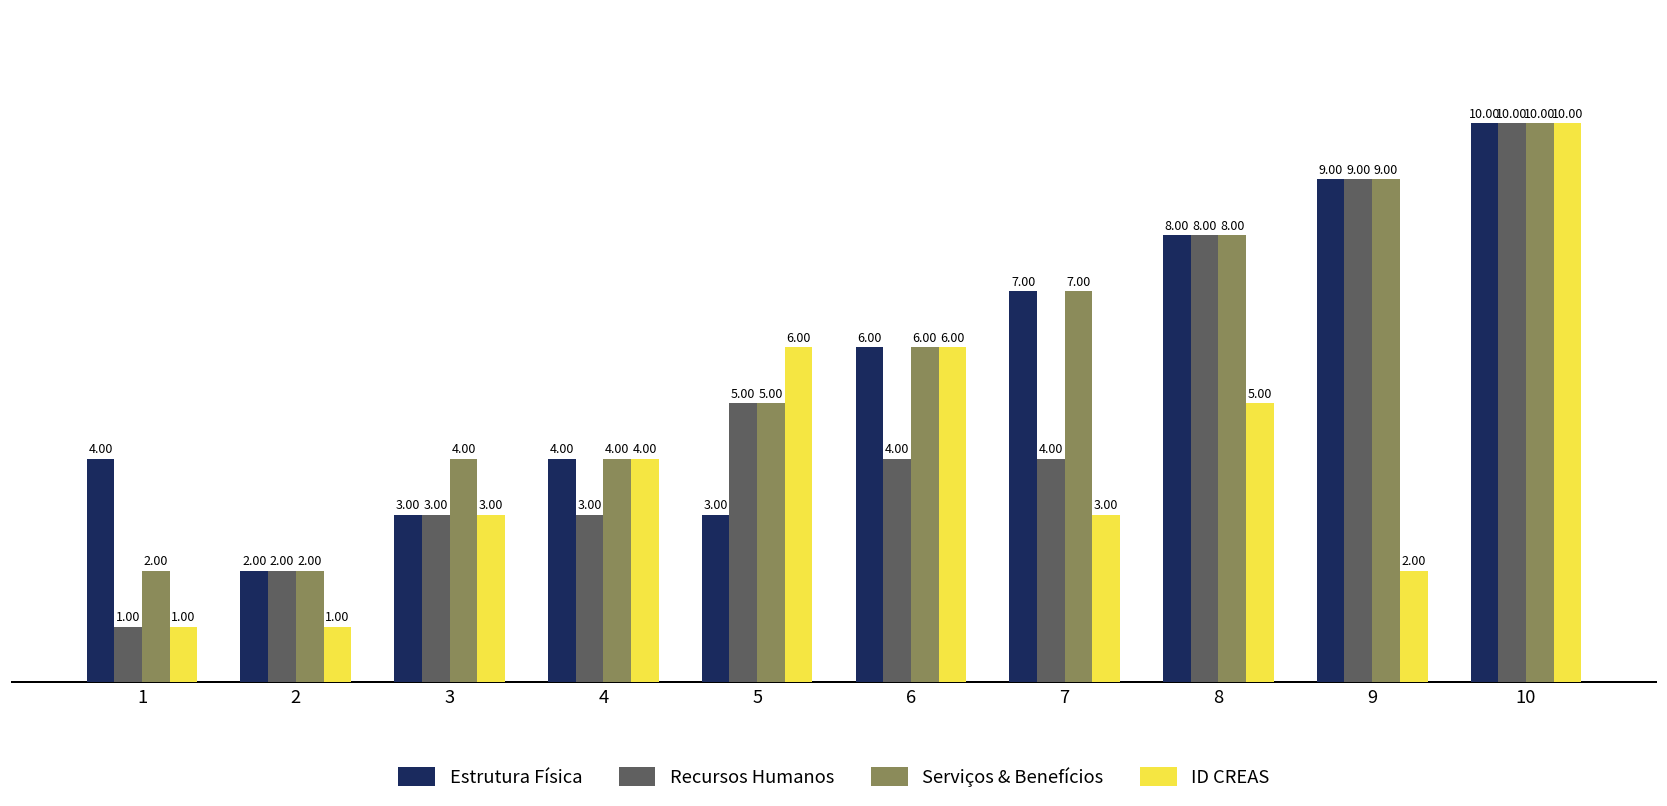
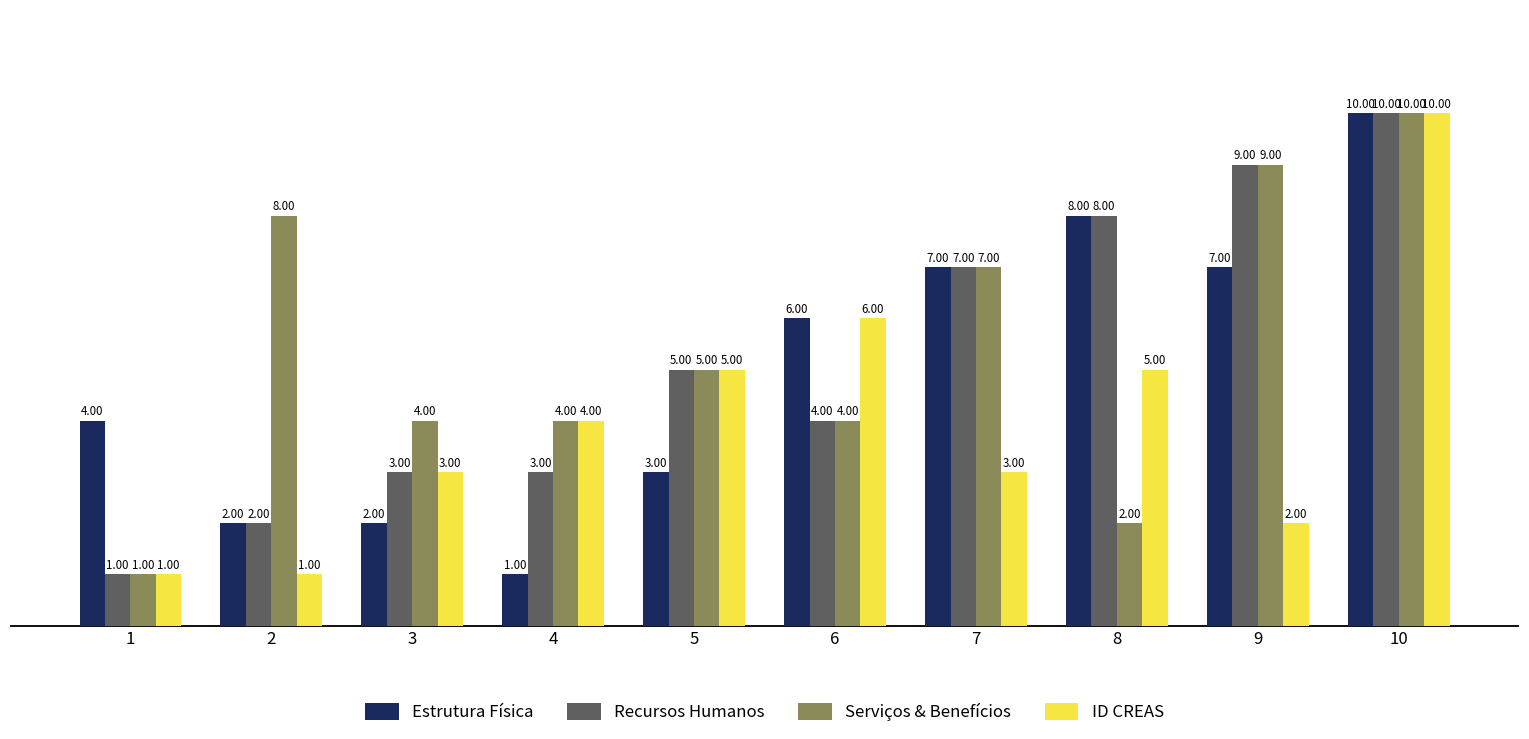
  {
    "Estrutura Física": {
      "1": 4.00,
      "2": 2.00,
-     "3": 3.00,
-     "4": 4.00,
+     "3": 2.00,
+     "4": 1.00,
      "5": 3.00,
      "6": 6.00,
      "7": 7.00,
      "8": 8.00,
-     "9": 9.00,
+     "9": 7.00,
      "10": 10.00
    },
    "Recursos Humanos": {
      "1": 1.00,
      "2": 2.00,
      "3": 3.00,
      "4": 3.00,
      "5": 5.00,
      "6": 4.00,
-     "7": 4.00,
+     "7": 7.00,
      "8": 8.00,
      "9": 9.00,
      "10": 10.00
    },
    "Serviços & Benefícios": {
-     "1": 2.00,
-     "2": 2.00,
+     "1": 1.00,
+     "2": 8.00,
      "3": 4.00,
      "4": 4.00,
      "5": 5.00,
-     "6": 6.00,
+     "6": 4.00,
      "7": 7.00,
-     "8": 8.00,
+     "8": 2.00,
      "9": 9.00,
      "10": 10.00
    },
    "ID CREAS": {
      "1": 1.00,
      "2": 1.00,
      "3": 3.00,
      "4": 4.00,
-     "5": 6.00,
+     "5": 5.00,
      "6": 6.00,
      "7": 3.00,
      "8": 5.00,
      "9": 2.00,
      "10": 10.00
    }
  }
